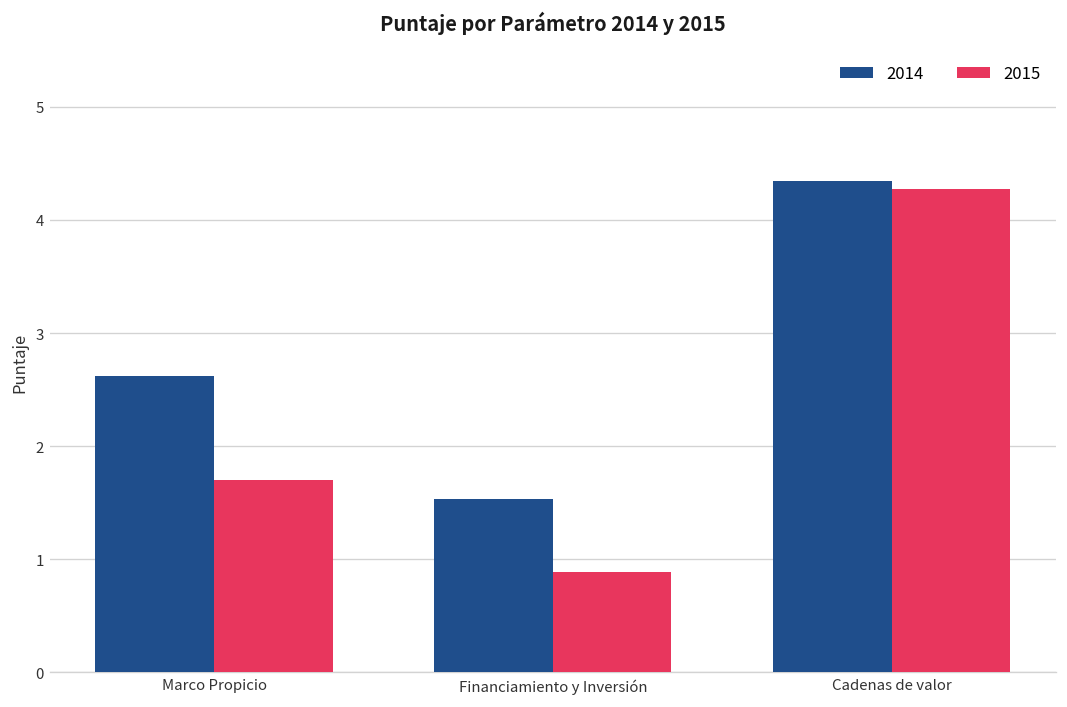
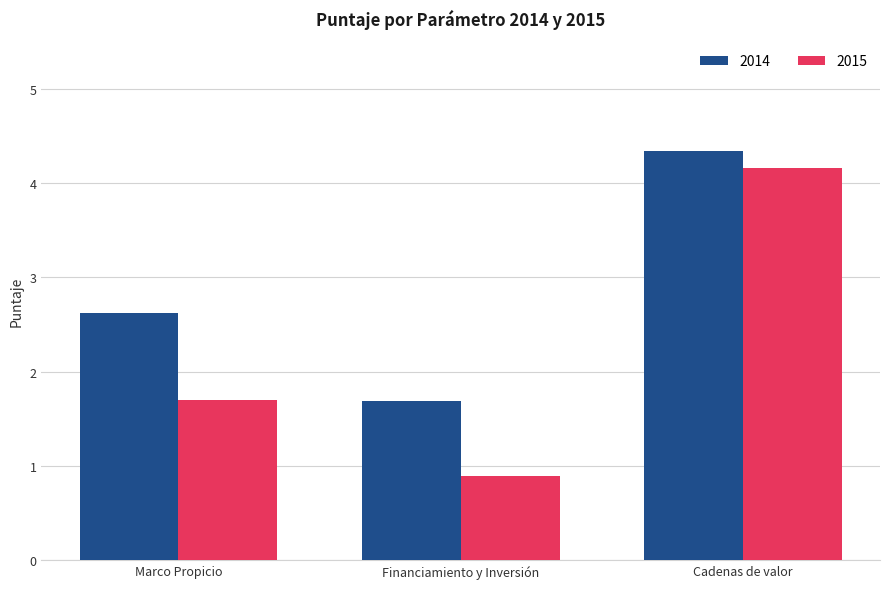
  {
    "2014": {
      "Marco Propicio": 2.6,
-     "Financiamiento y Inversión": 1.5,
+     "Financiamiento y Inversión": 1.7,
      "Cadenas de valor": 4.3
    },
    "2015": {
      "Marco Propicio": 1.7,
      "Financiamiento y Inversión": 0.9,
-     "Cadenas de valor": 4.3
+     "Cadenas de valor": 4.2
    }
  }
